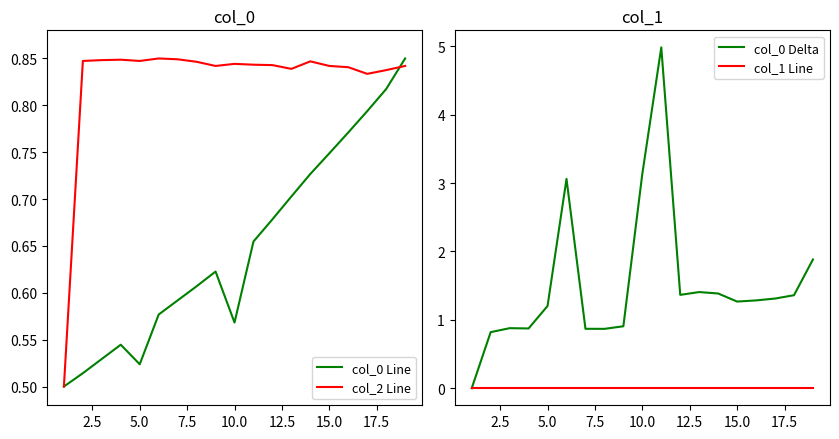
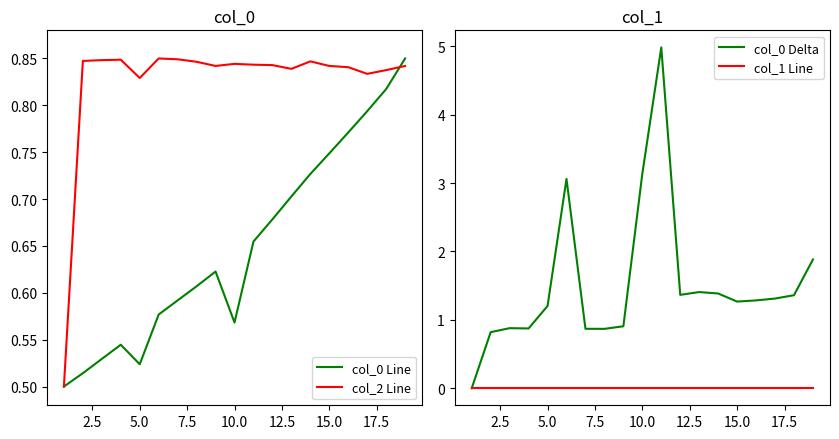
  {
    "col_0": {
      "col_0 Line": {
        "5.0": 0.52,
        "10.0": 0.57,
        "15.0": 0.75
      },
      "col_2 Line": {
-       "5.0": 0.85,
+       "5.0": 0.83,
        "10.0": 0.84,
        "15.0": 0.84
      }
    },
    "col_1": {
      "col_0 Delta": {
        "5.0": 1.2,
        "10.0": 3.1,
        "15.0": 1.3
      },
      "col_1 Line": {
        "5.0": 0.0,
        "10.0": 0.0,
        "15.0": 0.0
      }
    }
  }
